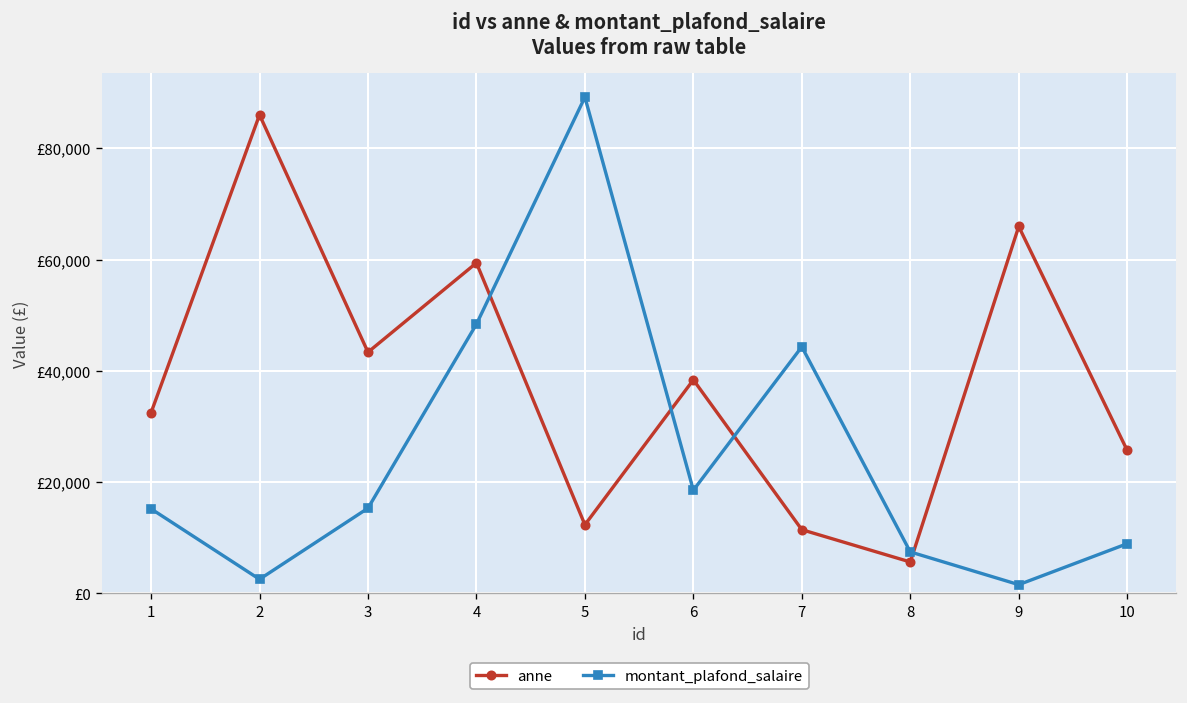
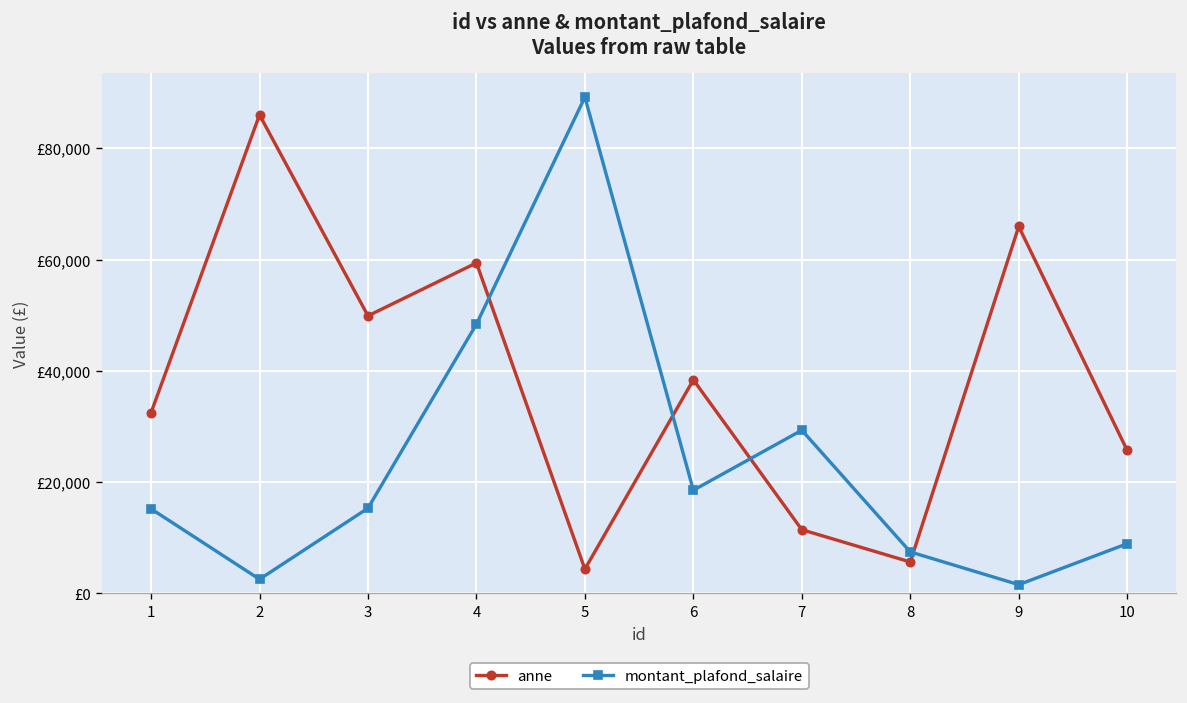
  {
    "anne": {
      "1": "£32,000",
      "2": "£86,000",
-     "3": "£43,000",
+     "3": "£50,000",
      "4": "£59,000",
-     "5": "£12,000",
+     "5": "£4,000",
      "6": "£38,000",
      "7": "£11,000",
      "8": "£6,000",
      "9": "£66,000",
      "10": "£26,000"
    },
    "montant_plafond_salaire": {
      "1": "£15,000",
      "2": "£3,000",
      "3": "£15,000",
      "4": "£48,000",
      "5": "£89,000",
      "6": "£19,000",
-     "7": "£44,000",
+     "7": "£29,000",
      "8": "£7,000",
      "9": "£2,000",
      "10": "£9,000"
    }
  }
